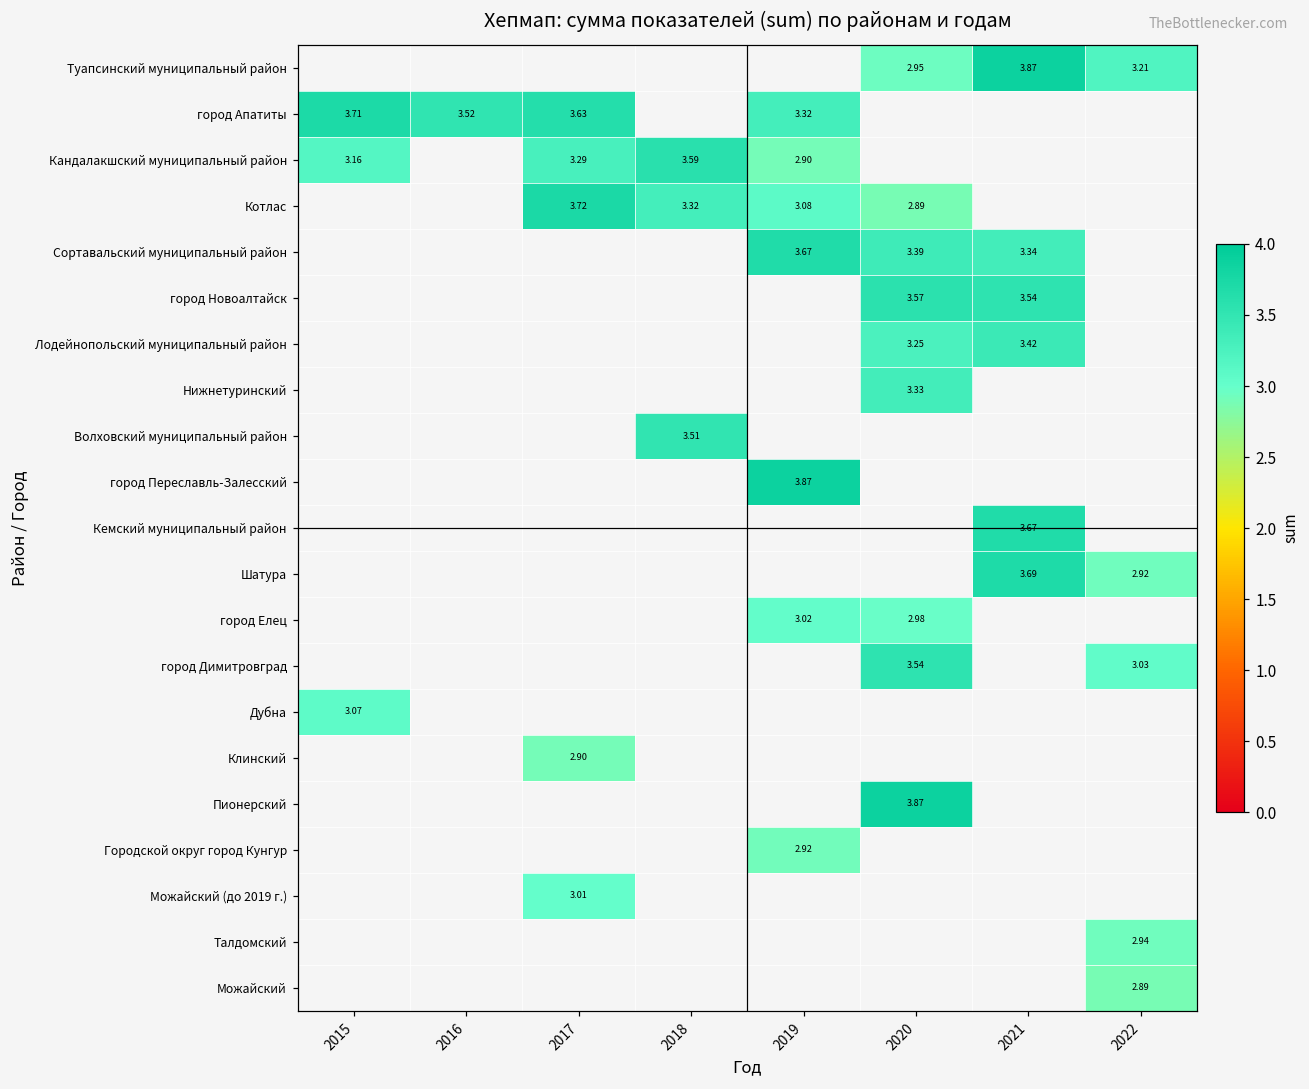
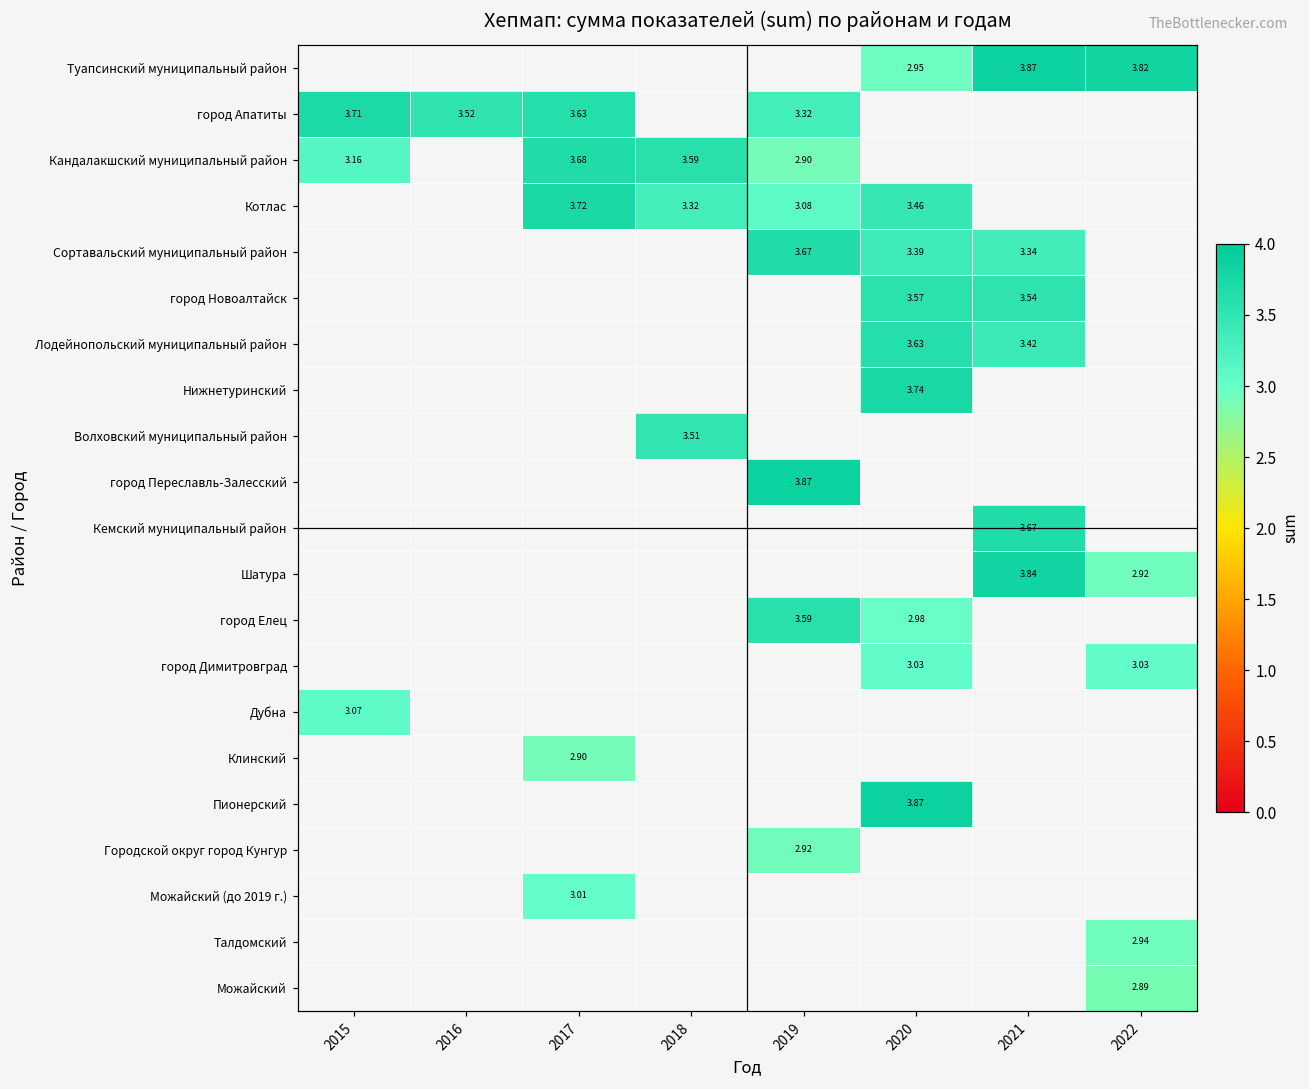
  {
    "Туапсинский муниципальный район": {
      "2020": 2.95,
      "2021": 3.87,
-     "2022": 3.21
+     "2022": 3.82
    },
    "город Апатиты": {
      "2015": 3.71,
      "2016": 3.52,
      "2017": 3.63,
      "2019": 3.32
    },
    "Кандалакшский муниципальный район": {
      "2015": 3.16,
-     "2017": 3.29,
+     "2017": 3.68,
      "2018": 3.59,
      "2019": 2.90
    },
    "Котлас": {
      "2017": 3.72,
      "2018": 3.32,
      "2019": 3.08,
-     "2020": 2.89
+     "2020": 3.46
    },
    "Сортавальский муниципальный район": {
      "2019": 3.67,
      "2020": 3.39,
      "2021": 3.34
    },
    "город Новоалтайск": {
      "2020": 3.57,
      "2021": 3.54
    },
    "Лодейнопольский муниципальный район": {
-     "2020": 3.25,
+     "2020": 3.63,
      "2021": 3.42
    },
    "Нижнетуринский": {
-     "2020": 3.33
+     "2020": 3.74
    },
    "Волховский муниципальный район": {
      "2018": 3.51
    },
    "город Переславль-Залесский": {
      "2019": 3.87
    },
    "Кемский муниципальный район": {
      "2021": 3.67
    },
    "Шатура": {
-     "2021": 3.69,
+     "2021": 3.84,
      "2022": 2.92
    },
    "город Елец": {
-     "2019": 3.02,
+     "2019": 3.59,
      "2020": 2.98
    },
    "город Димитровград": {
-     "2020": 3.54,
+     "2020": 3.03,
      "2022": 3.03
    },
    "Дубна": {
      "2015": 3.07
    },
    "Клинский": {
      "2017": 2.90
    },
    "Пионерский": {
      "2020": 3.87
    },
    "Городской округ город Кунгур": {
      "2019": 2.92
    },
    "Можайский (до 2019 г.)": {
      "2017": 3.01
    },
    "Талдомский": {
      "2022": 2.94
    },
    "Можайский": {
      "2022": 2.89
    }
  }
